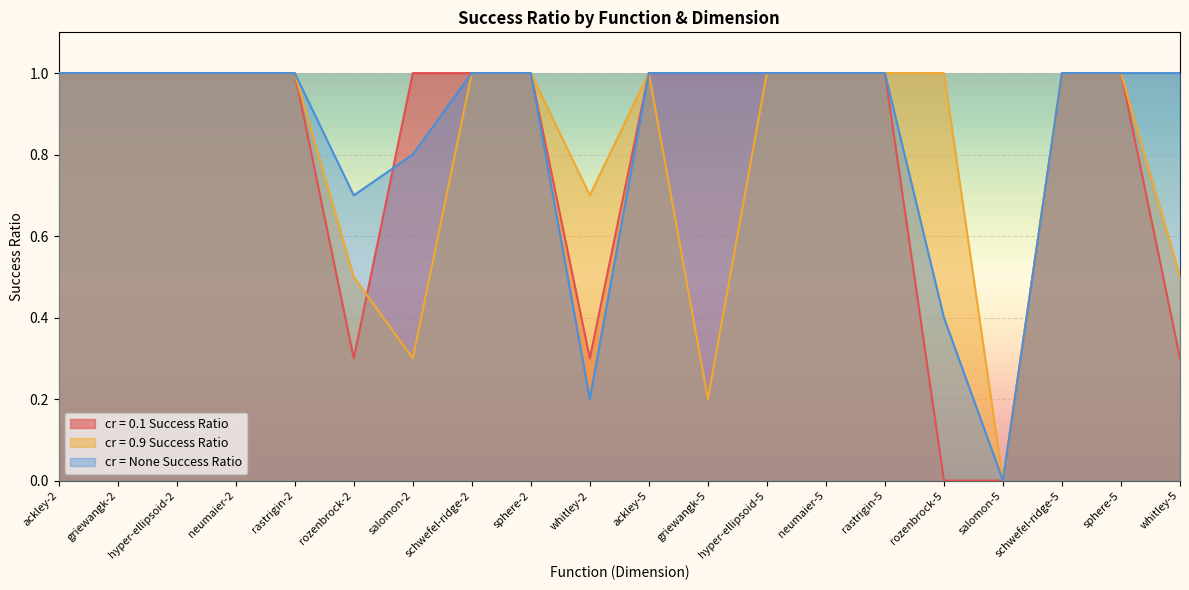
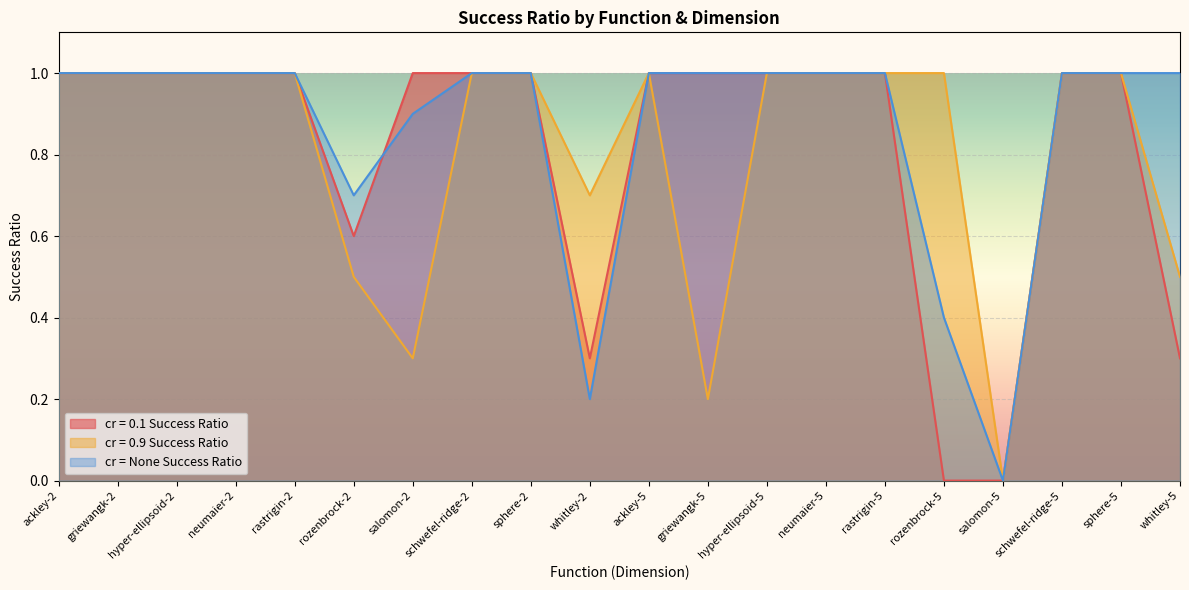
  {
    "cr = 0.1 Success Ratio": {
-     "rozenbrock-2": 0.3,
+     "rozenbrock-2": 0.6,
      "salomon-2": 1.0,
      "whitley-2": 0.3,
      "rozenbrock-5": 0.0,
      "whitley-5": 0.3
    },
    "cr = 0.9 Success Ratio": {
      "rozenbrock-2": 0.5,
      "salomon-2": 0.3,
      "whitley-2": 0.7,
      "griewangk-5": 0.2,
      "rozenbrock-5": 1.0,
      "whitley-5": 0.5
    },
    "cr = None Success Ratio": {
      "rozenbrock-2": 0.7,
-     "salomon-2": 0.8,
+     "salomon-2": 0.9,
      "whitley-2": 0.2,
      "rozenbrock-5": 0.4,
      "whitley-5": 1.0
    }
  }
